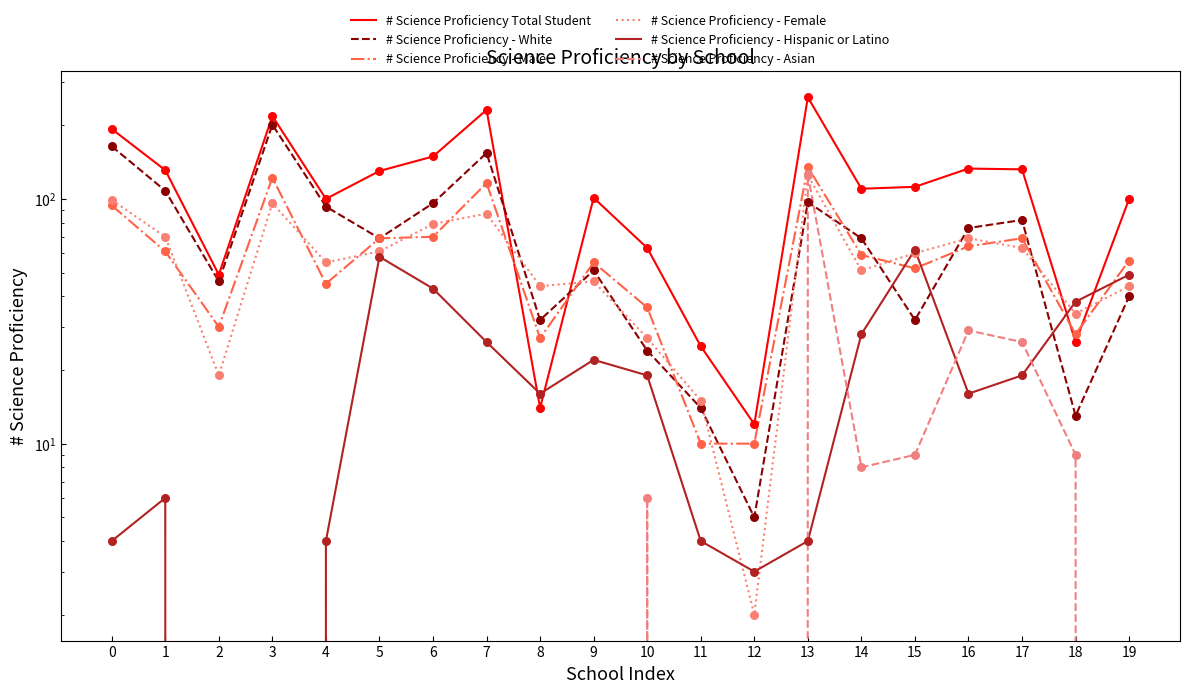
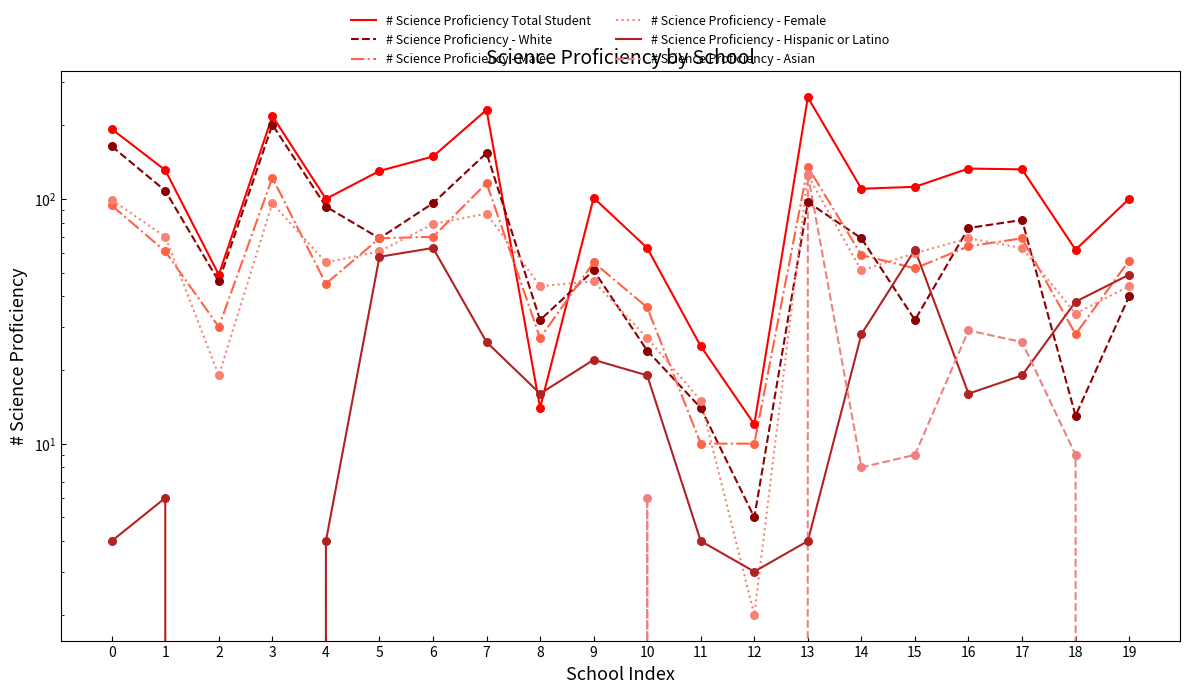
  {
    "# Science Proficiency Total Student": {
      "0": 190,
      "1": 130,
      "2": 49,
      "3": 220,
      "4": 100,
      "5": 130,
      "6": 150,
      "7": 230,
      "8": 14,
      "9": 101,
      "10": 63,
      "11": 25,
      "12": 12,
      "13": 260,
      "14": 110,
      "15": 110,
      "16": 130,
      "17": 130,
-     "18": 26,
+     "18": 62,
      "19": 100
    },
    "# Science Proficiency - White": {
      "0": 160,
      "1": 110,
      "2": 46,
      "3": 200,
      "4": 93,
      "6": 96,
      "7": 150,
      "8": 32,
      "9": 51,
      "10": 24,
      "11": 14,
      "12": 5,
      "13": 97,
      "14": 69,
      "15": 32,
      "16": 76,
      "17": 82,
      "18": 13,
      "19": 40
    },
    "# Science Proficiency - Hispanic or Latino": {
      "0": 4,
      "1": 6,
      "4": 4,
      "5": 58,
-     "6": 43,
+     "6": 63,
      "7": 26,
      "8": 16,
      "9": 22,
      "10": 19,
      "11": 4,
      "12": 3,
      "13": 4,
      "14": 28,
      "15": 62,
      "16": 16,
      "17": 19,
      "18": 38,
      "19": 49
    }
  }
